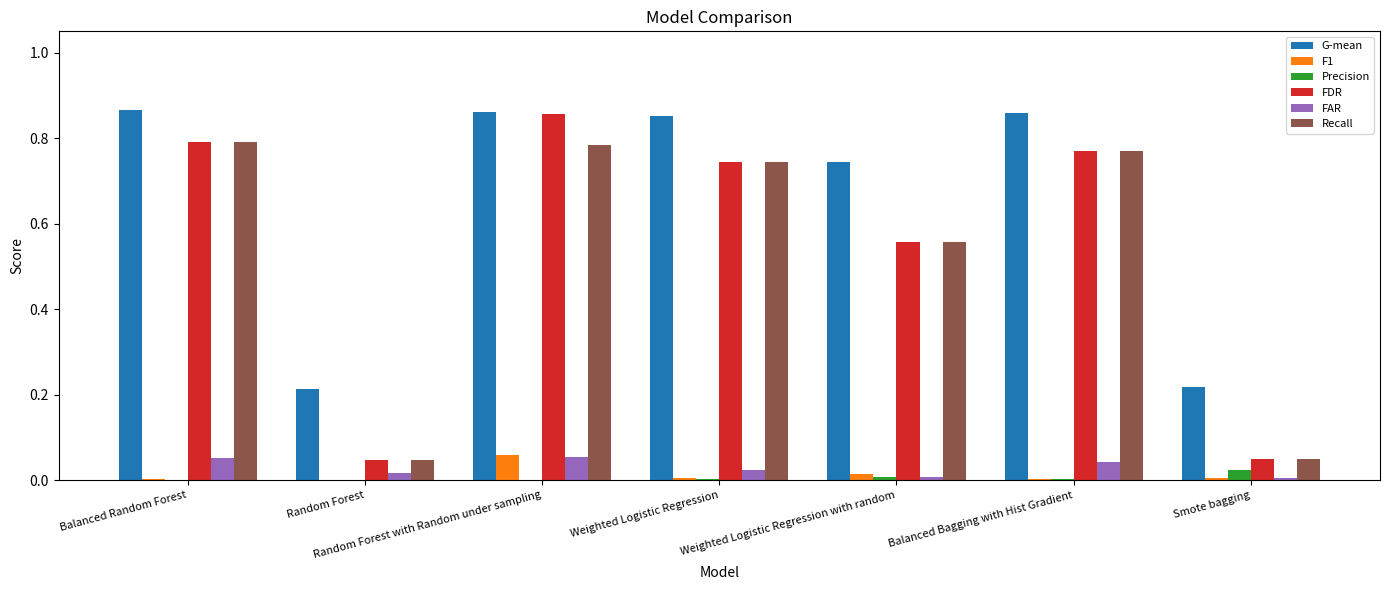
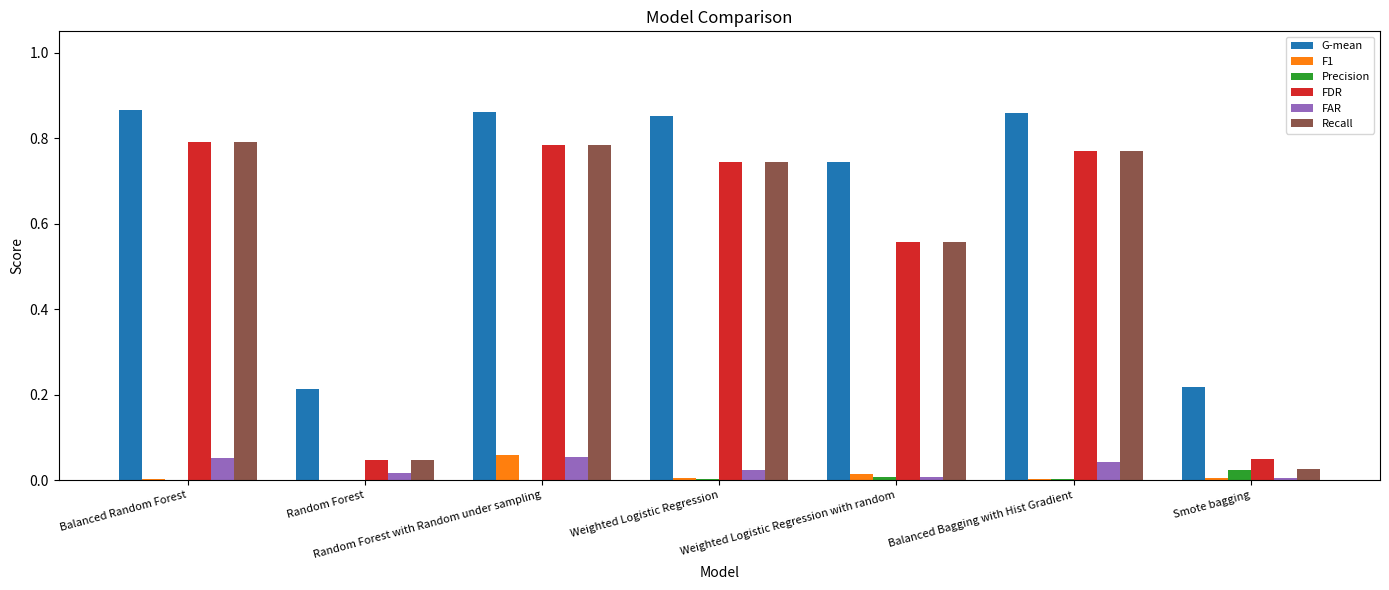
  {
    "G-mean": {
      "Balanced Random Forest": 0.87,
      "Random Forest": 0.21,
      "Random Forest with Random under sampling": 0.86,
      "Weighted Logistic Regression": 0.85,
      "Weighted Logistic Regression with random": 0.74,
      "Balanced Bagging with Hist Gradient": 0.86,
      "Smote bagging": 0.22
    },
    "F1": {
      "Random Forest with Random under sampling": 0.06,
      "Weighted Logistic Regression with random": 0.01
    },
    "Precision": {
      "Weighted Logistic Regression with random": 0.01,
      "Smote bagging": 0.02
    },
    "FDR": {
      "Balanced Random Forest": 0.79,
      "Random Forest": 0.05,
-     "Random Forest with Random under sampling": 0.86,
+     "Random Forest with Random under sampling": 0.79,
      "Weighted Logistic Regression": 0.74,
      "Weighted Logistic Regression with random": 0.56,
      "Balanced Bagging with Hist Gradient": 0.77,
      "Smote bagging": 0.05
    },
    "FAR": {
      "Balanced Random Forest": 0.05,
      "Random Forest": 0.02,
      "Random Forest with Random under sampling": 0.05,
      "Weighted Logistic Regression": 0.02,
      "Weighted Logistic Regression with random": 0.01,
      "Balanced Bagging with Hist Gradient": 0.04
    },
    "Recall": {
      "Balanced Random Forest": 0.79,
      "Random Forest": 0.05,
      "Random Forest with Random under sampling": 0.79,
      "Weighted Logistic Regression": 0.74,
      "Weighted Logistic Regression with random": 0.56,
      "Balanced Bagging with Hist Gradient": 0.77,
-     "Smote bagging": 0.05
+     "Smote bagging": 0.03
    }
  }
